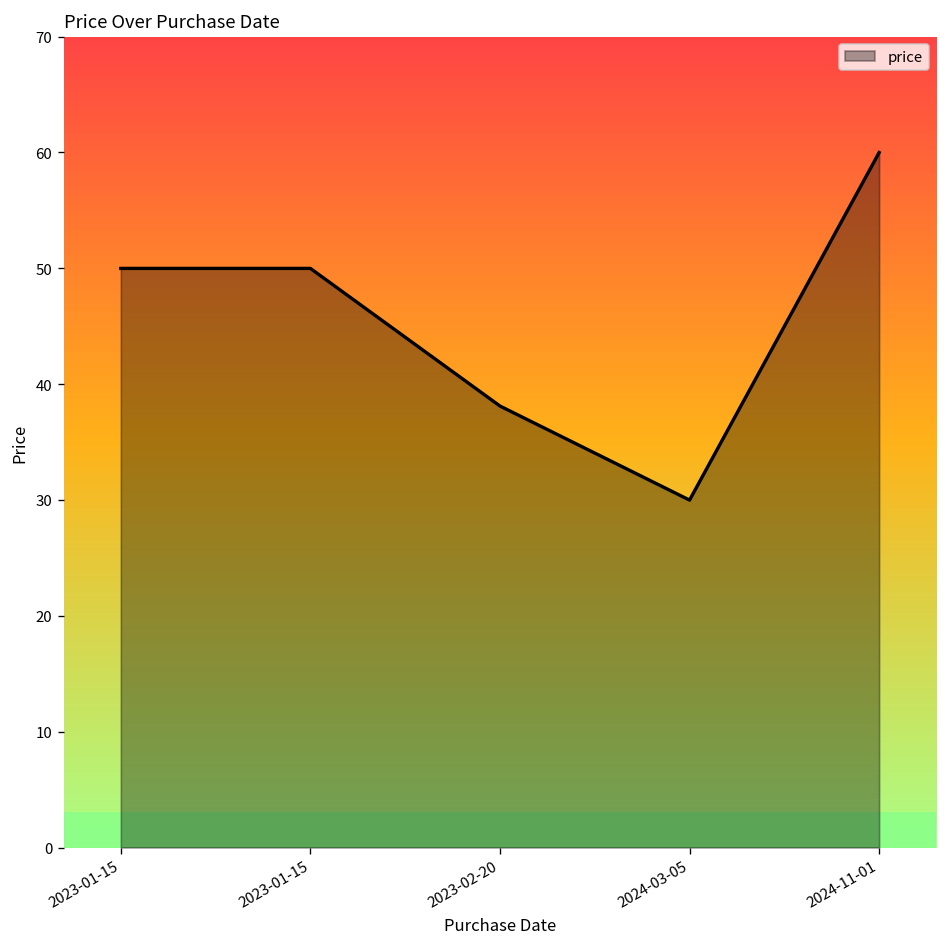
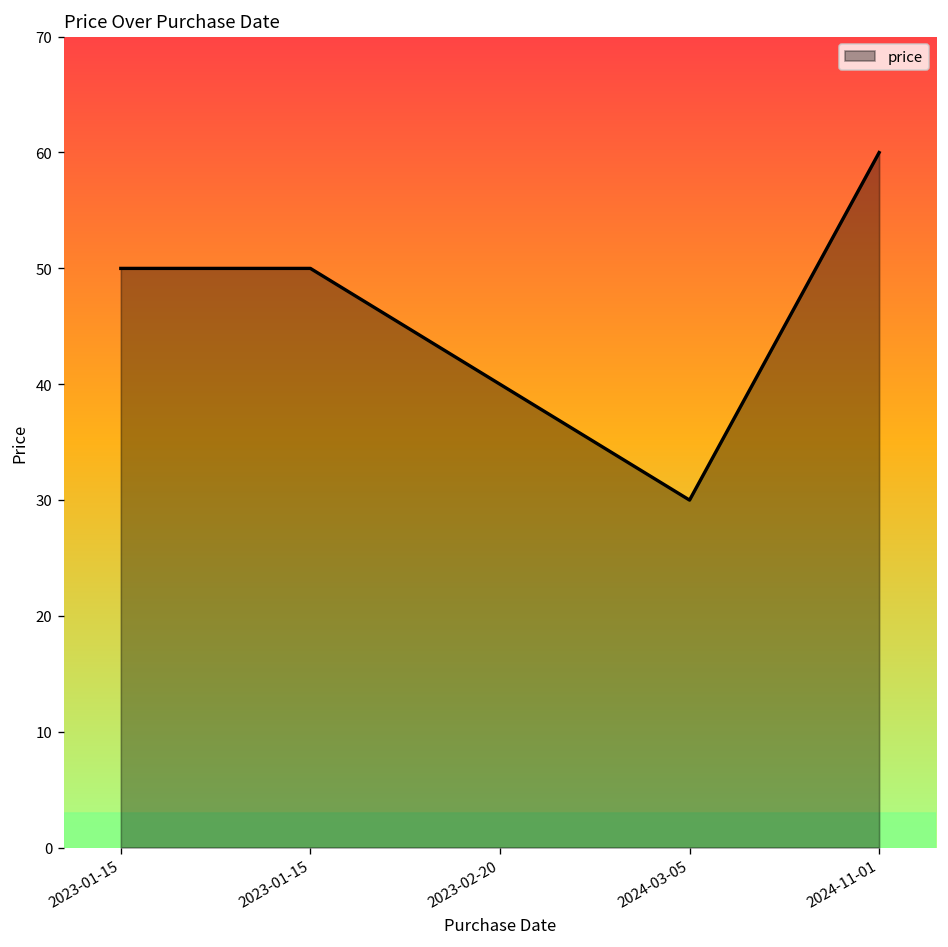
  {
-   "2023-02-20": 38,
+   "2023-02-20": 40,
    "2024-03-05": 30,
    "2024-11-01": 60
  }
